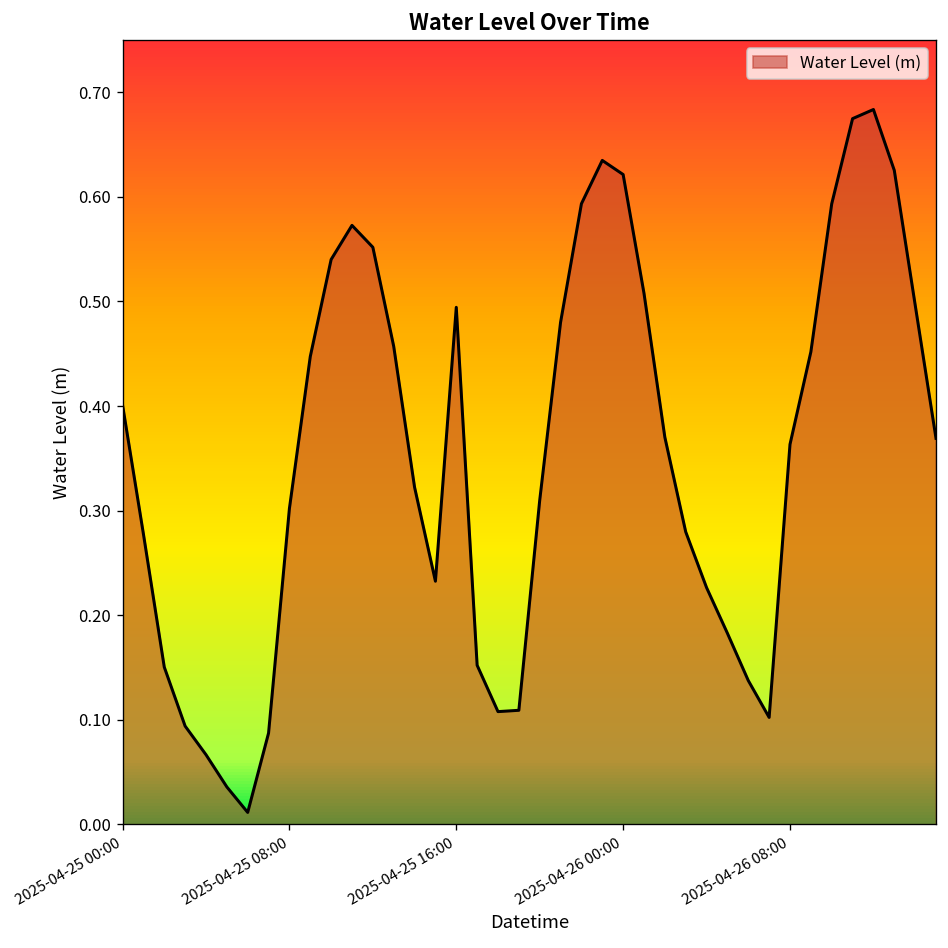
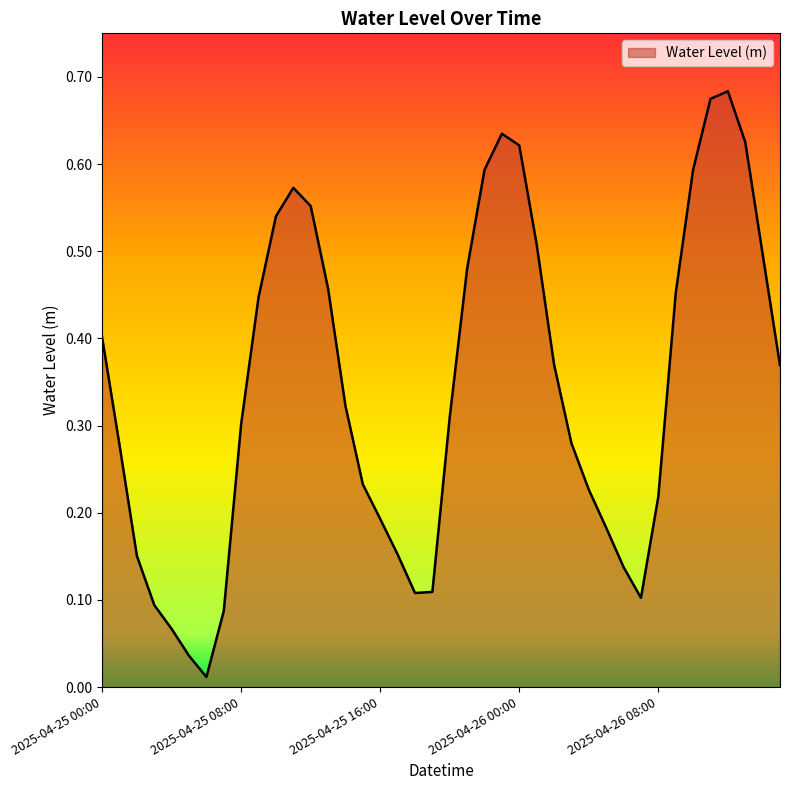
  {
    "2025-04-25 00:00": 0.40,
    "2025-04-25 08:00": 0.30,
-   "2025-04-25 16:00": 0.49,
+   "2025-04-25 16:00": 0.19,
    "2025-04-26 00:00": 0.62,
-   "2025-04-26 08:00": 0.36
+   "2025-04-26 08:00": 0.22
  }
